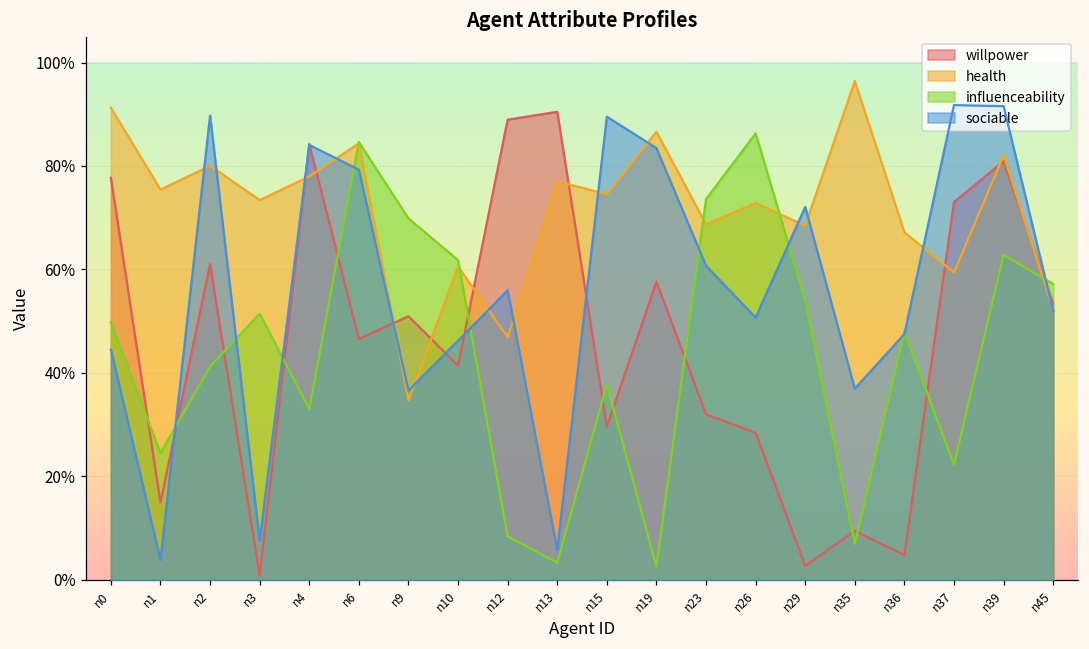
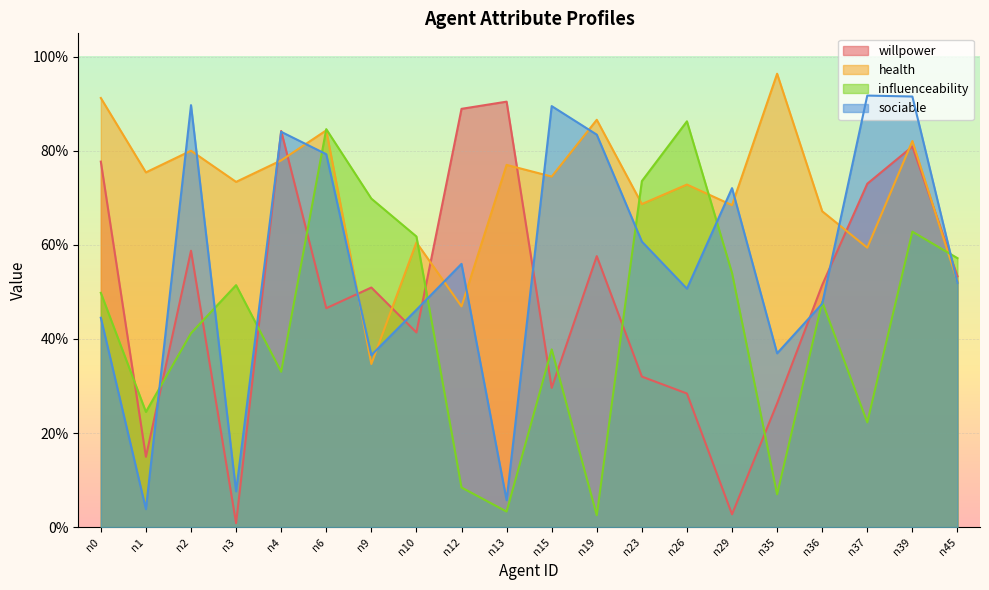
  {
    "willpower": {
      "n0": "78%",
      "n1": "15%",
-     "n2": "61%",
+     "n2": "59%",
      "n3": "1%",
      "n6": "47%",
      "n9": "51%",
      "n10": "41%",
      "n12": "89%",
      "n13": "90%",
      "n15": "30%",
      "n19": "58%",
      "n23": "32%",
      "n26": "28%",
      "n29": "3%",
-     "n35": "9%",
-     "n36": "5%",
+     "n35": "26%",
+     "n36": "51%",
      "n37": "73%",
      "n39": "81%",
      "n45": "53%"
    },
    "health": {
      "n0": "91%",
      "n1": "75%",
      "n2": "80%",
      "n3": "73%",
      "n4": "78%",
      "n9": "35%",
      "n10": "61%",
      "n12": "47%",
      "n13": "77%",
      "n15": "75%",
      "n19": "87%",
      "n23": "69%",
      "n26": "73%",
      "n29": "68%",
      "n35": "96%",
      "n36": "67%",
      "n37": "59%",
      "n39": "82%"
    },
    "influenceability": {
      "n0": "50%",
      "n1": "24%",
      "n2": "41%",
      "n3": "51%",
      "n4": "33%",
      "n9": "70%",
      "n10": "62%",
      "n12": "8%",
      "n13": "3%",
      "n15": "38%",
      "n19": "3%",
      "n23": "74%",
      "n26": "86%",
      "n29": "54%",
      "n35": "7%",
      "n37": "22%",
      "n39": "63%",
      "n45": "57%"
    },
    "sociable": {
      "n0": "45%",
      "n1": "4%",
      "n2": "90%",
      "n3": "8%",
      "n6": "79%",
      "n9": "37%",
      "n10": "46%",
      "n12": "56%",
      "n13": "6%",
      "n15": "90%",
      "n19": "83%",
      "n23": "61%",
      "n26": "51%",
      "n29": "72%",
      "n35": "37%"
    }
  }
